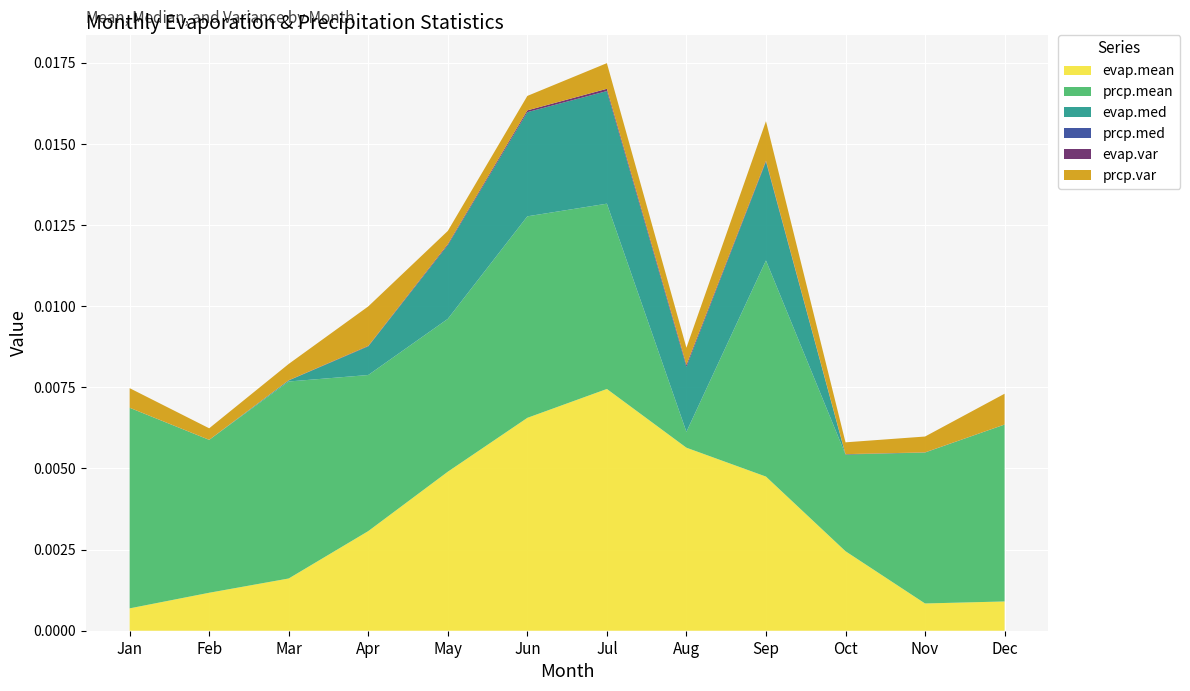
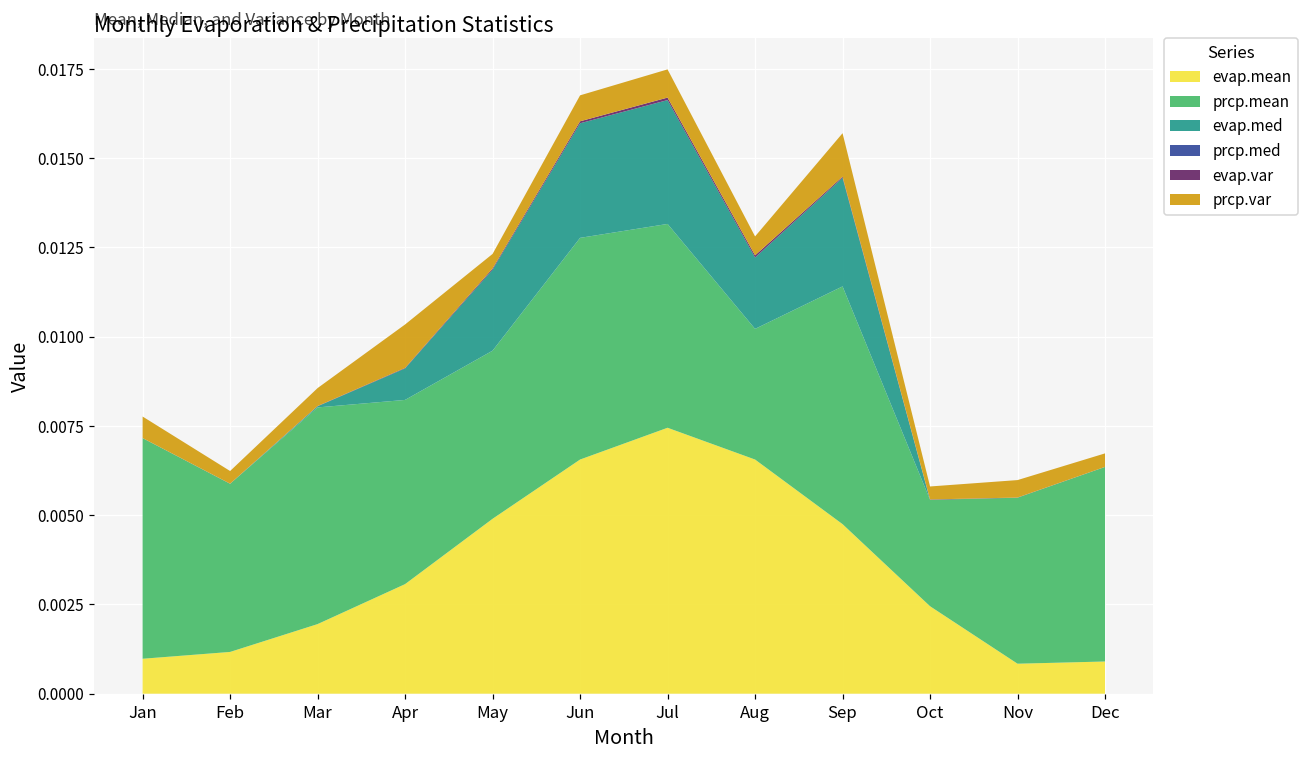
  {
    "evap.mean": {
-     "Jan": 0.0007,
+     "Jan": 0.0010,
      "Feb": 0.0012,
-     "Mar": 0.0016,
+     "Mar": 0.0020,
      "Apr": 0.0031,
      "May": 0.0049,
      "Jun": 0.0066,
      "Jul": 0.0075,
-     "Aug": 0.0056,
+     "Aug": 0.0066,
      "Sep": 0.0048,
      "Oct": 0.0025,
      "Nov": 0.0008,
      "Dec": 0.0009
    },
    "prcp.mean": {
-     "Apr": 0.0048,
+     "Apr": 0.0052,
      "May": 0.0047,
      "Jun": 0.0062,
      "Jul": 0.0057,
-     "Aug": 0.0005,
+     "Aug": 0.0037,
      "Sep": 0.0067
    },
    "prcp.var": {
      "Jan": 0.0006,
      "Feb": 0.0004,
      "Mar": 0.0005,
      "Apr": 0.0012,
      "May": 0.0004,
-     "Jun": 0.0004,
+     "Jun": 0.0007,
      "Jul": 0.0008,
      "Aug": 0.0005,
      "Sep": 0.0012,
      "Oct": 0.0004,
      "Nov": 0.0005,
-     "Dec": 0.0009
+     "Dec": 0.0004
    }
  }
